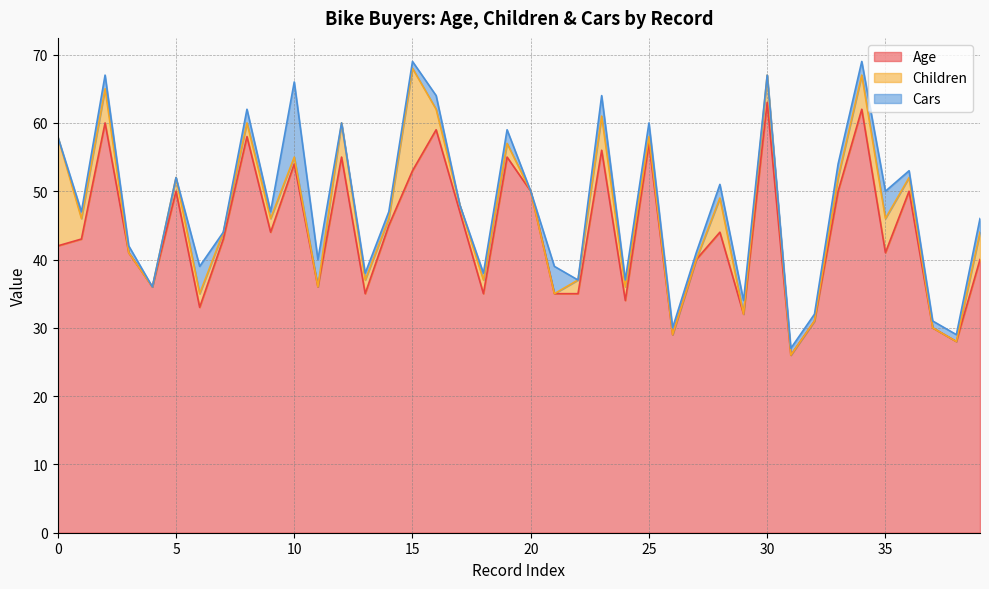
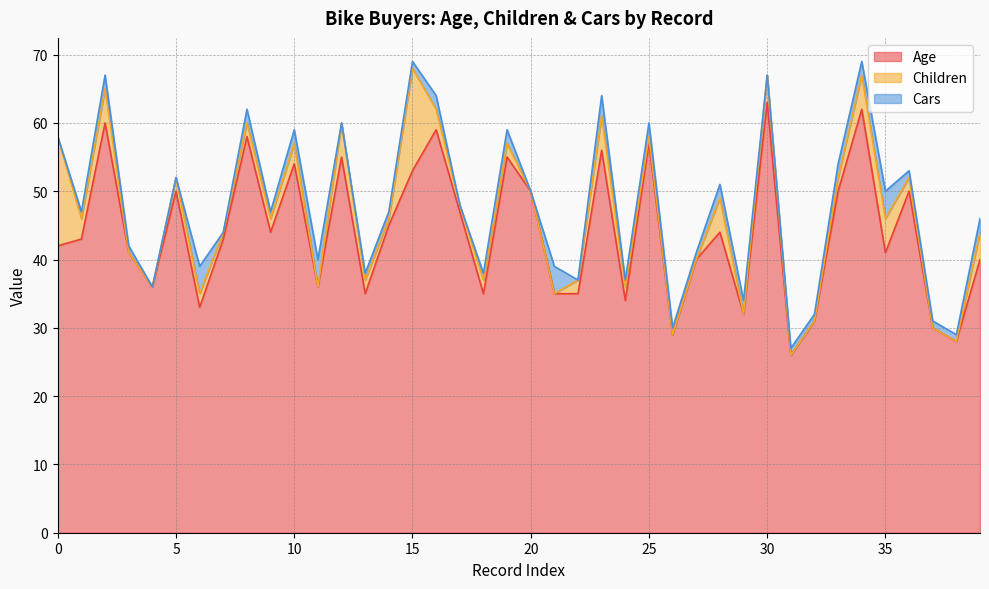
  {
    "Age": {
      "0": 42,
      "5": 50,
      "10": 54,
      "15": 53,
      "25": 57,
      "30": 63,
      "35": 41
    },
    "Children": {
-     "10": 1,
+     "10": 3,
      "15": 15,
      "25": 1,
      "35": 5
    },
    "Cars": {
-     "10": 11,
+     "10": 2,
      "15": 1,
      "25": 2,
      "35": 4
    }
  }
